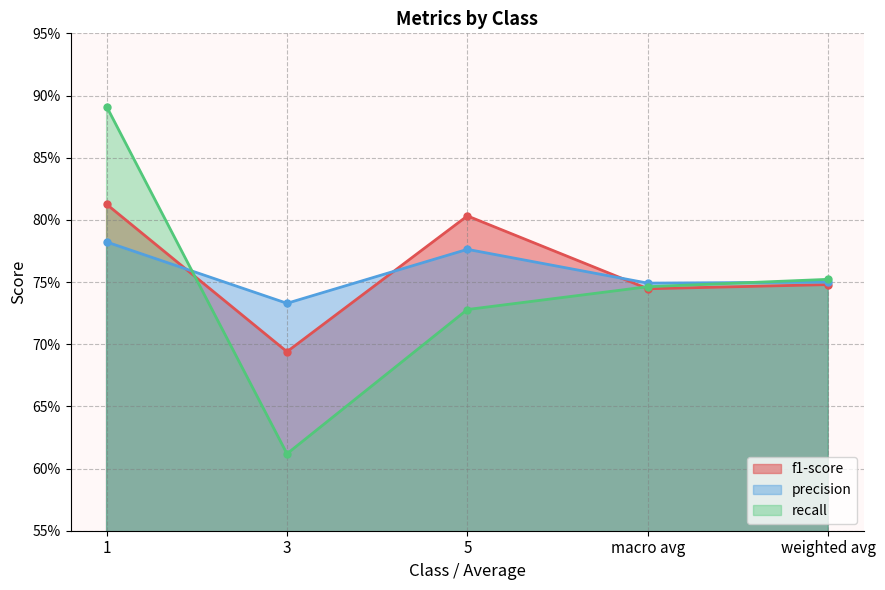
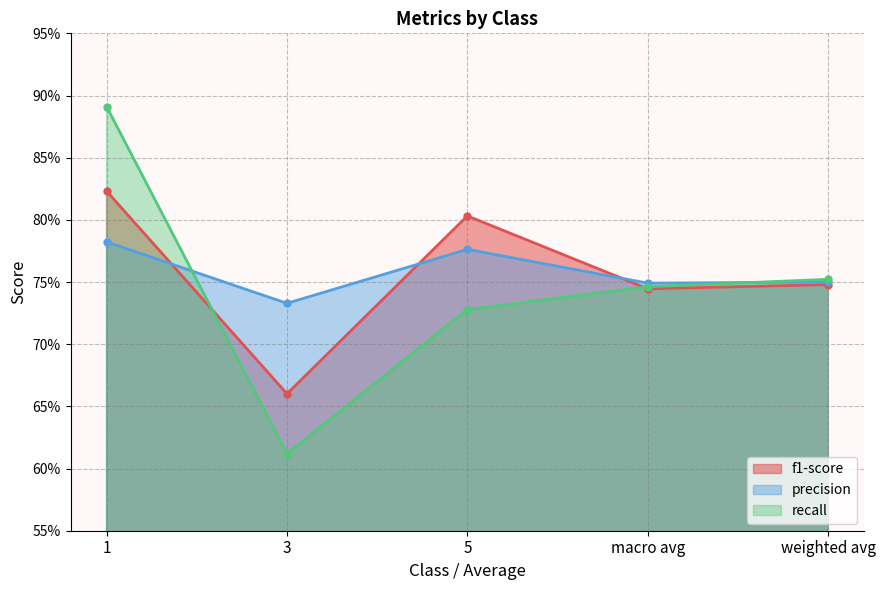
  {
    "f1-score": {
-     "1": "81.3%",
-     "3": "69.4%",
+     "1": "82.3%",
+     "3": "66.0%",
      "5": "80.3%"
    },
    "precision": {
      "1": "78.2%",
      "3": "73.3%",
      "5": "77.6%",
      "macro avg": "74.9%"
    },
    "recall": {
      "1": "89.1%",
      "3": "61.2%",
      "5": "72.8%",
      "weighted avg": "75.2%"
    }
  }
